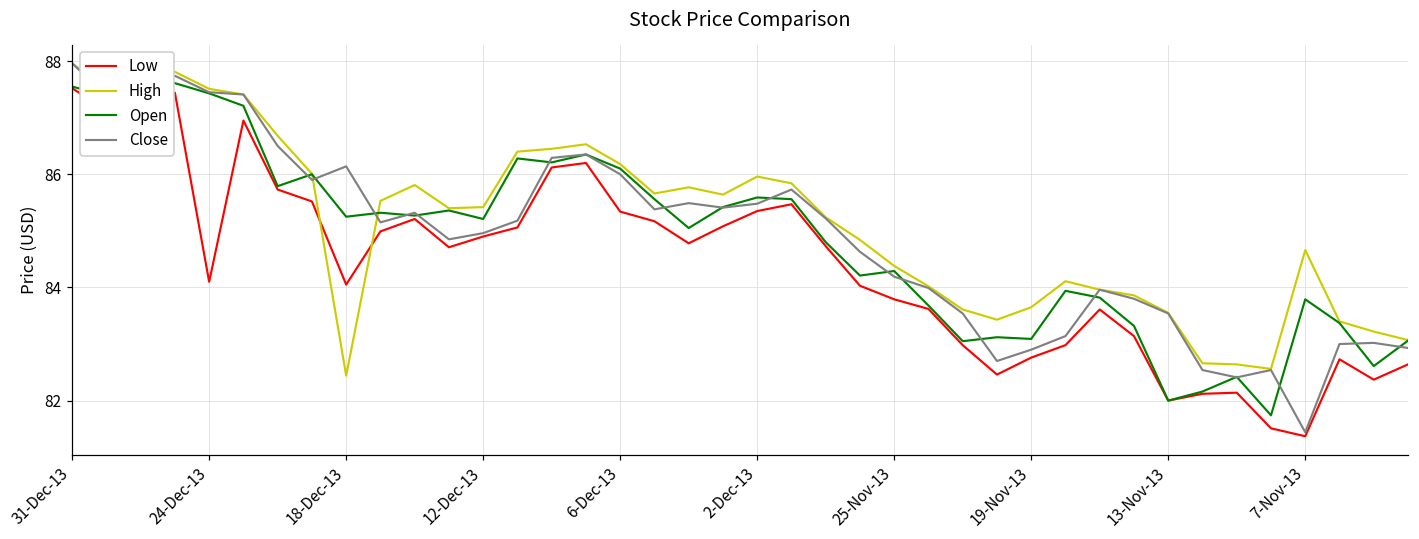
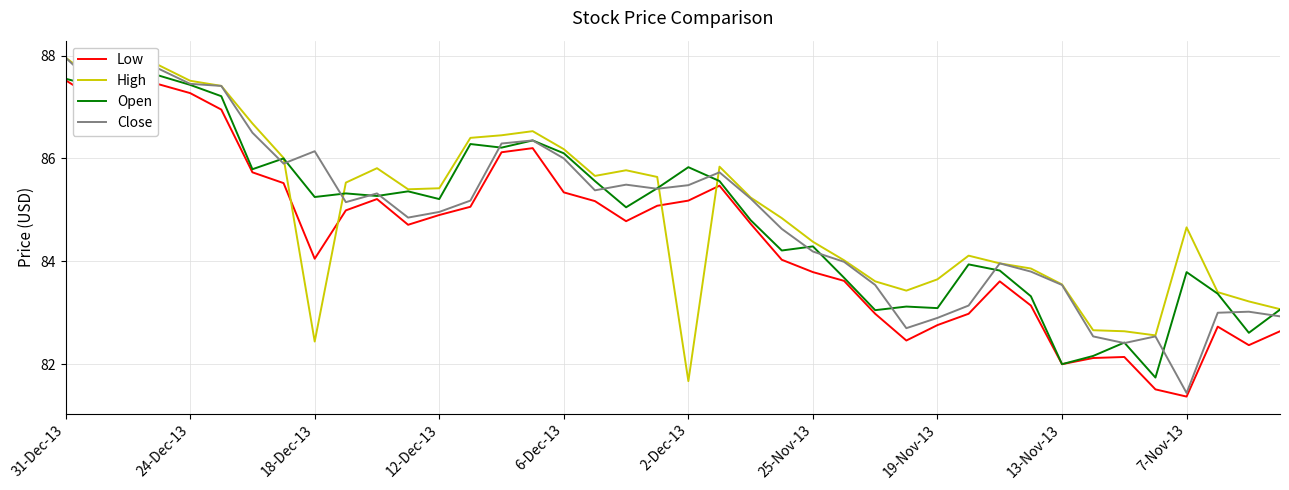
  {
    "Low": {
-     "24-Dec-13": 84.1,
+     "24-Dec-13": 87.3,
      "18-Dec-13": 84.1,
      "12-Dec-13": 84.9,
      "6-Dec-13": 85.3,
-     "2-Dec-13": 85.4,
+     "2-Dec-13": 85.2,
      "25-Nov-13": 83.8,
      "19-Nov-13": 82.8,
      "7-Nov-13": 81.4
    },
    "High": {
      "24-Dec-13": 87.5,
      "18-Dec-13": 82.4,
      "12-Dec-13": 85.4,
      "6-Dec-13": 86.2,
-     "2-Dec-13": 86.0,
+     "2-Dec-13": 81.7,
      "25-Nov-13": 84.4,
      "19-Nov-13": 83.7,
      "7-Nov-13": 84.7
    },
    "Open": {
      "18-Dec-13": 85.3,
      "12-Dec-13": 85.2,
      "6-Dec-13": 86.1,
-     "2-Dec-13": 85.6,
+     "2-Dec-13": 85.8,
      "25-Nov-13": 84.3,
      "19-Nov-13": 83.1,
      "7-Nov-13": 83.8
    },
    "Close": {
      "18-Dec-13": 86.1,
      "12-Dec-13": 85.0,
      "6-Dec-13": 86.0,
      "2-Dec-13": 85.5,
      "25-Nov-13": 84.2,
      "19-Nov-13": 82.9,
      "7-Nov-13": 81.4
    }
  }
